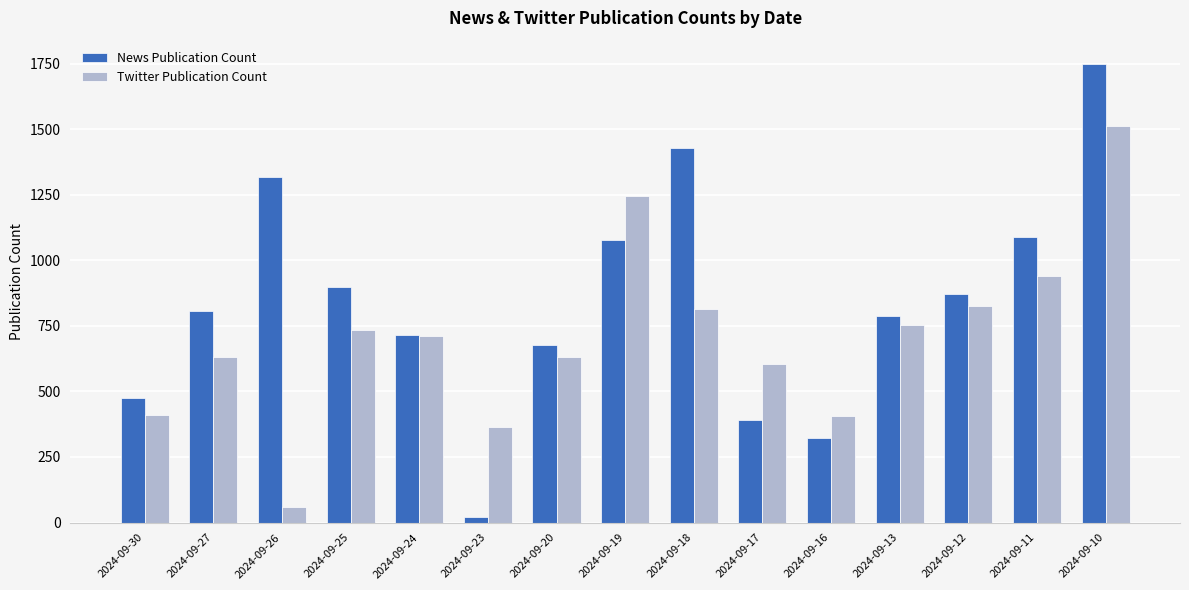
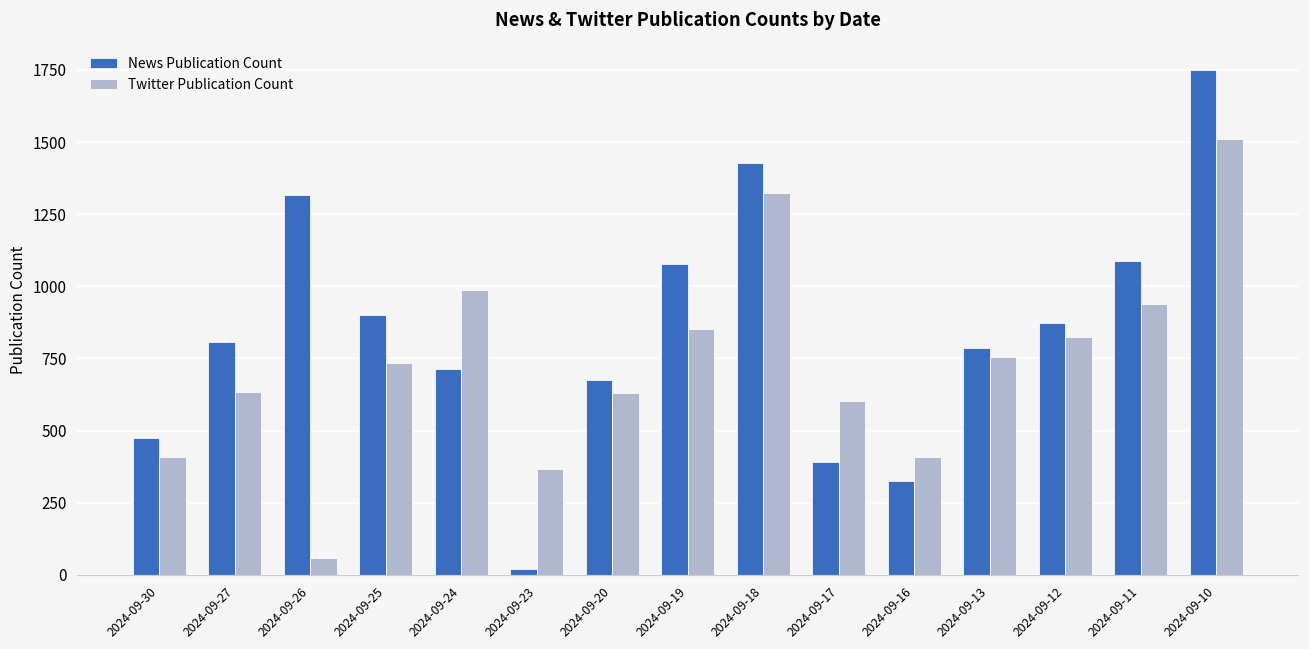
  {
    "News Publication Count": {
      "2024-09-30": 470,
      "2024-09-27": 810,
      "2024-09-26": 1320,
      "2024-09-25": 900,
      "2024-09-24": 720,
      "2024-09-23": 20,
      "2024-09-20": 680,
      "2024-09-19": 1080,
      "2024-09-18": 1430,
      "2024-09-17": 390,
      "2024-09-16": 320,
      "2024-09-13": 790,
      "2024-09-12": 870,
      "2024-09-11": 1090,
      "2024-09-10": 1750
    },
    "Twitter Publication Count": {
      "2024-09-30": 410,
      "2024-09-27": 630,
      "2024-09-26": 60,
      "2024-09-25": 730,
-     "2024-09-24": 710,
+     "2024-09-24": 990,
      "2024-09-23": 370,
      "2024-09-20": 630,
-     "2024-09-19": 1250,
-     "2024-09-18": 820,
+     "2024-09-19": 850,
+     "2024-09-18": 1320,
      "2024-09-17": 600,
      "2024-09-16": 410,
      "2024-09-13": 760,
      "2024-09-12": 830,
      "2024-09-11": 940,
      "2024-09-10": 1510
    }
  }
